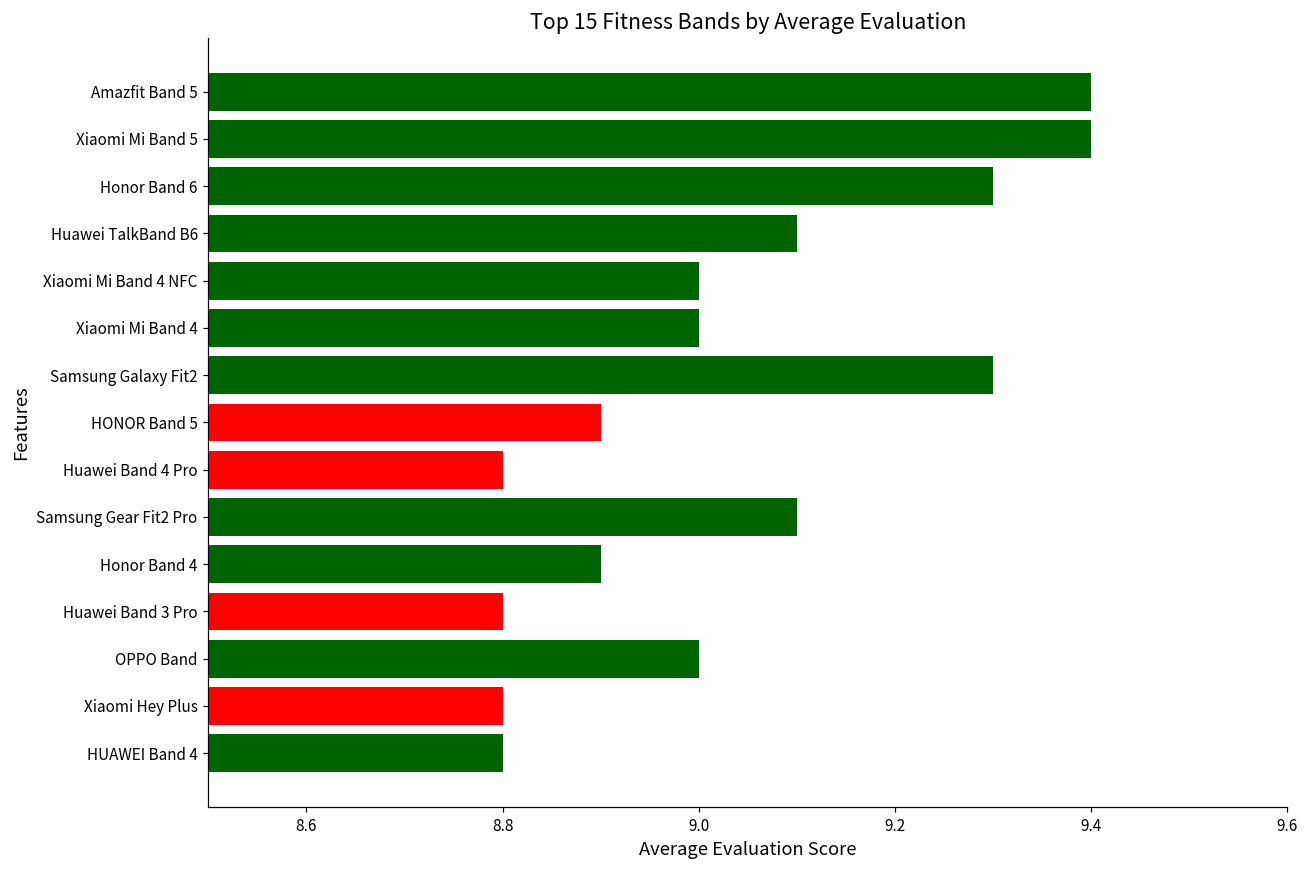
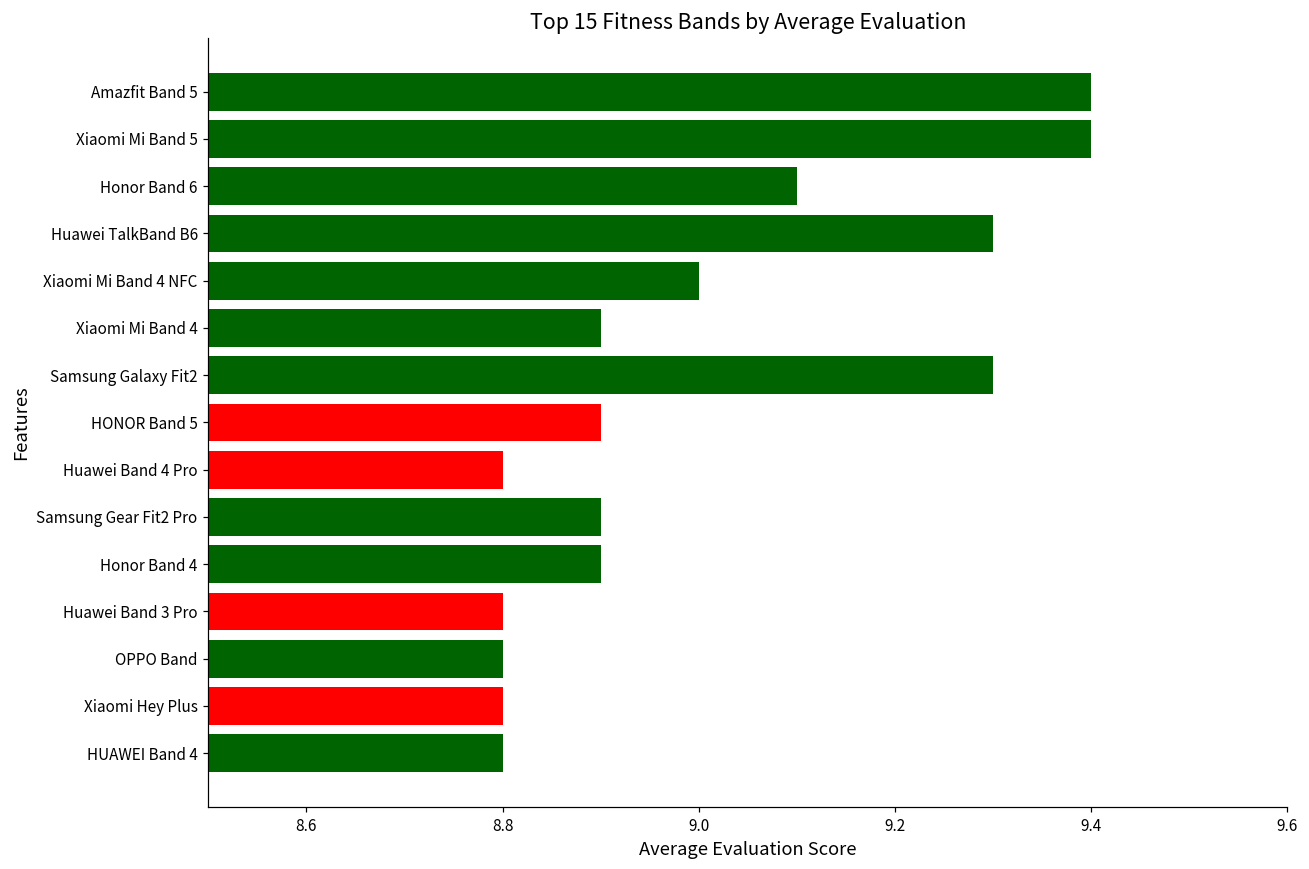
  {
    "Amazfit Band 5": 9.4,
    "Xiaomi Mi Band 5": 9.4,
-   "Honor Band 6": 9.3,
-   "Huawei TalkBand B6": 9.1,
+   "Honor Band 6": 9.1,
+   "Huawei TalkBand B6": 9.3,
    "Xiaomi Mi Band 4 NFC": 9.0,
-   "Xiaomi Mi Band 4": 9.0,
+   "Xiaomi Mi Band 4": 8.9,
    "Samsung Galaxy Fit2": 9.3,
    "HONOR Band 5": 8.9,
    "Huawei Band 4 Pro": 8.8,
-   "Samsung Gear Fit2 Pro": 9.1,
+   "Samsung Gear Fit2 Pro": 8.9,
    "Honor Band 4": 8.9,
    "Huawei Band 3 Pro": 8.8,
-   "OPPO Band": 9.0,
+   "OPPO Band": 8.8,
    "Xiaomi Hey Plus": 8.8,
    "HUAWEI Band 4": 8.8
  }
